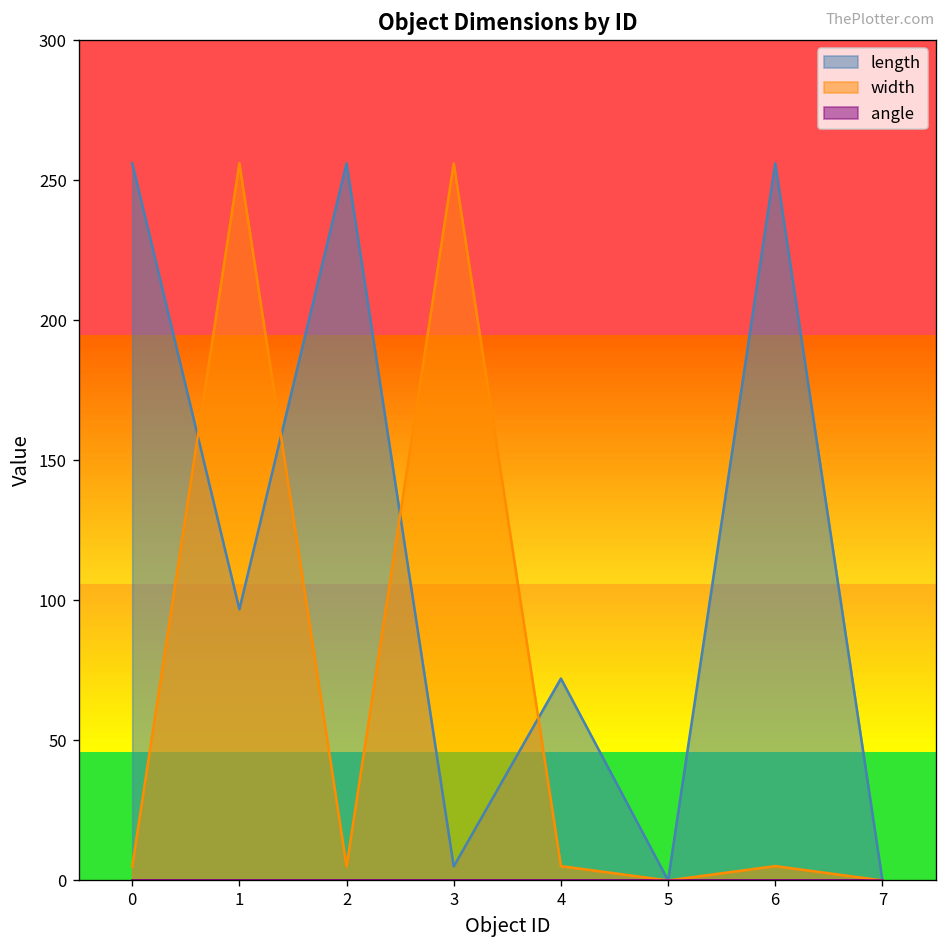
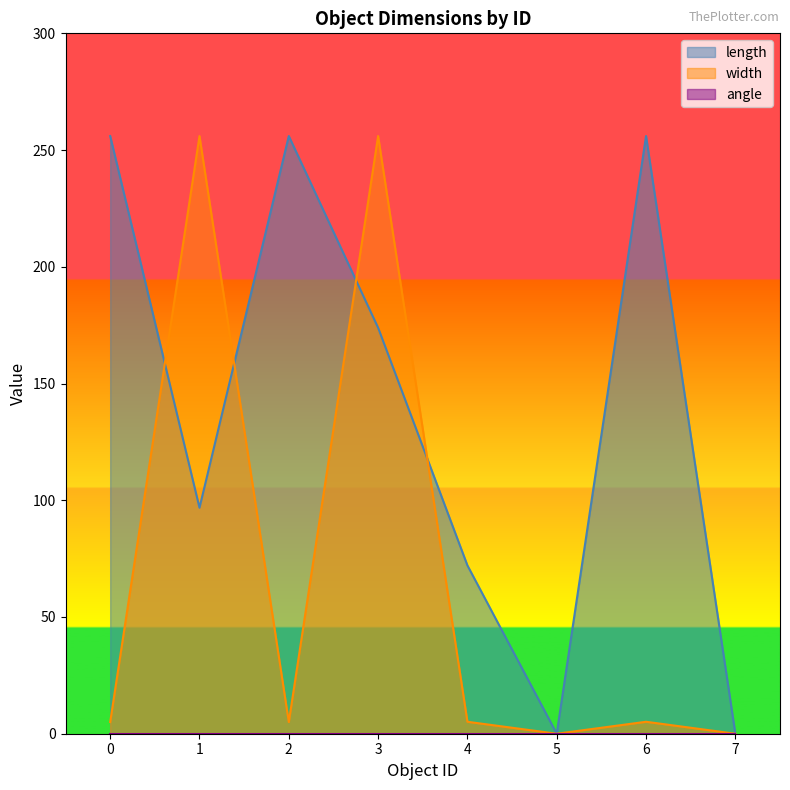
  {
    "length": {
      "0": 256,
      "1": 97,
      "2": 256,
-     "3": 5,
+     "3": 174,
      "4": 72,
      "6": 256
    },
    "width": {
      "0": 5,
      "1": 256,
      "2": 5,
      "3": 256,
      "4": 5,
      "6": 5
    },
    "angle": {
      "0": 0,
      "1": 0,
      "2": 0,
      "3": 0,
      "4": 0,
      "6": 0
    }
  }
